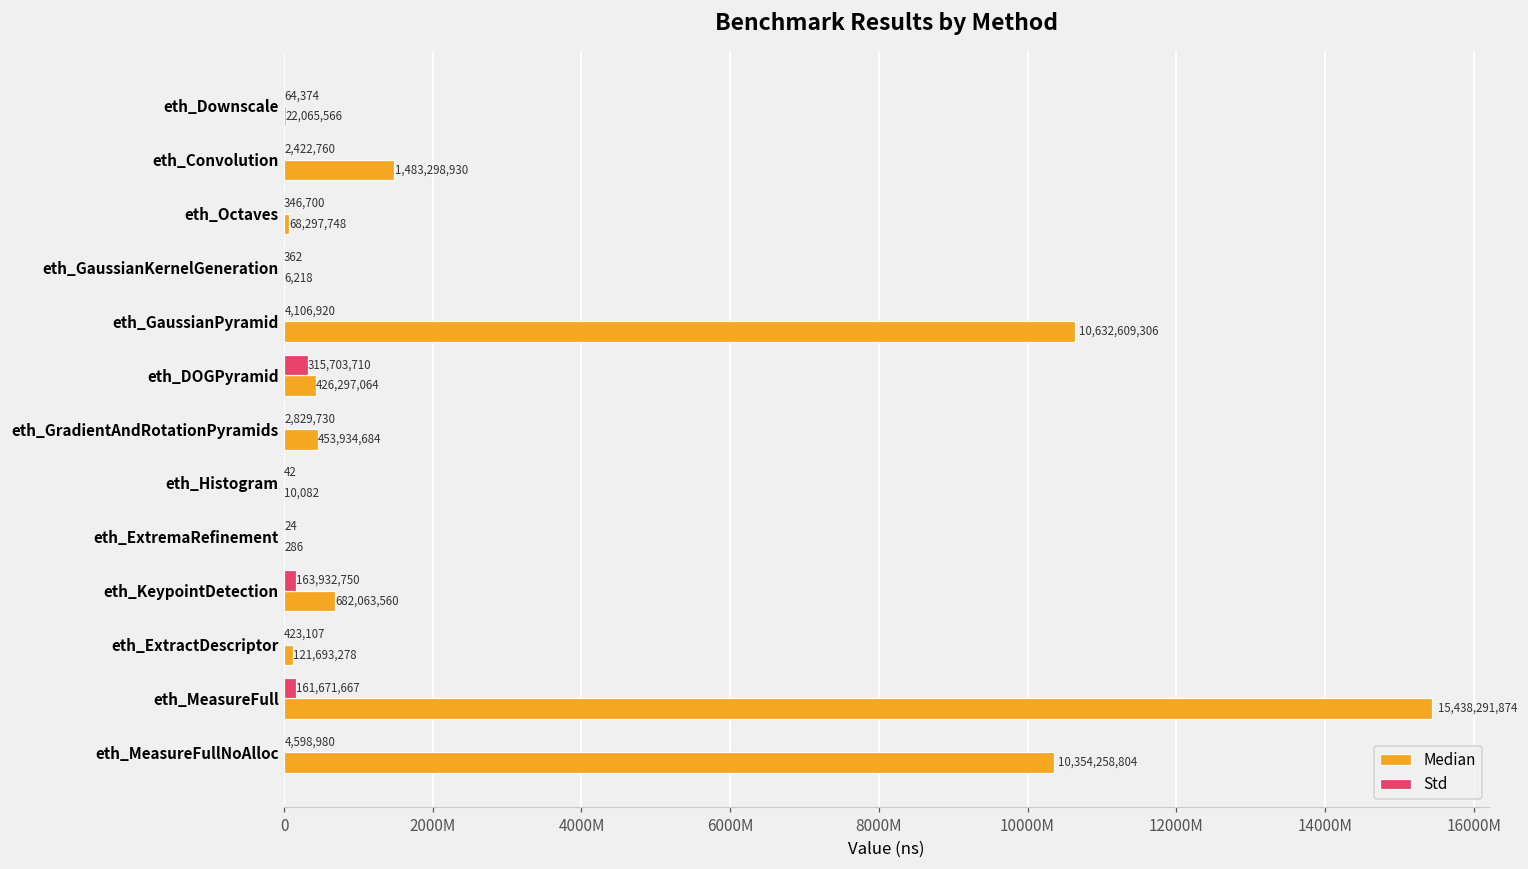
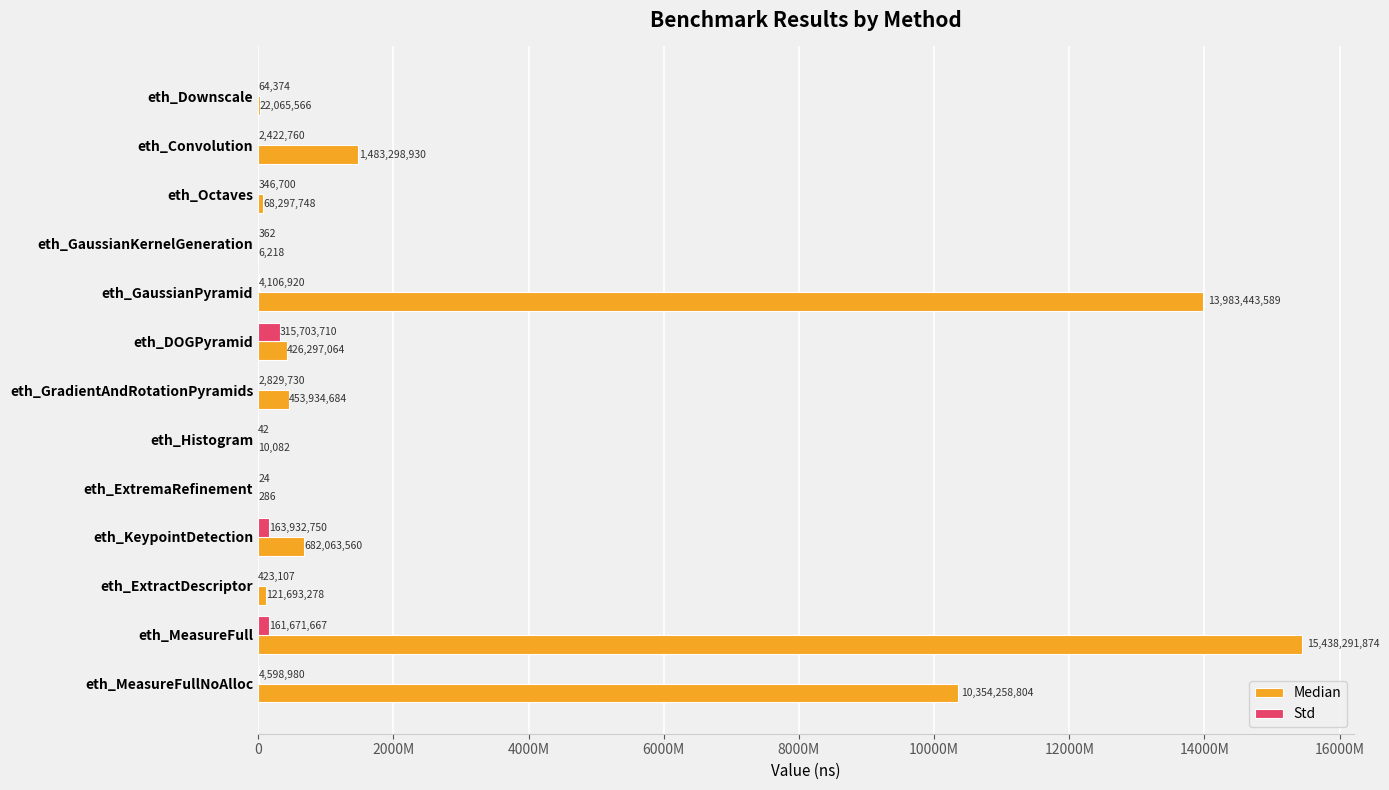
  {
    "Median": {
      "eth_Downscale": "22,065,566",
      "eth_Convolution": "1,483,298,930",
      "eth_Octaves": "68,297,748",
      "eth_GaussianKernelGeneration": "6,218",
-     "eth_GaussianPyramid": "10,632,609,306",
+     "eth_GaussianPyramid": "13,983,443,589",
      "eth_DOGPyramid": "426,297,064",
      "eth_GradientAndRotationPyramids": "453,934,684",
      "eth_Histogram": "10,082",
      "eth_ExtremaRefinement": "286",
      "eth_KeypointDetection": "682,063,560",
      "eth_ExtractDescriptor": "121,693,278",
      "eth_MeasureFull": "15,438,291,874",
      "eth_MeasureFullNoAlloc": "10,354,258,804"
    },
    "Std": {
      "eth_Downscale": "64,374",
      "eth_Convolution": "2,422,760",
      "eth_Octaves": "346,700",
      "eth_GaussianKernelGeneration": "362",
      "eth_GaussianPyramid": "4,106,920",
      "eth_DOGPyramid": "315,703,710",
      "eth_GradientAndRotationPyramids": "2,829,730",
      "eth_Histogram": "42",
      "eth_ExtremaRefinement": "24",
      "eth_KeypointDetection": "163,932,750",
      "eth_ExtractDescriptor": "423,107",
      "eth_MeasureFull": "161,671,667",
      "eth_MeasureFullNoAlloc": "4,598,980"
    }
  }
